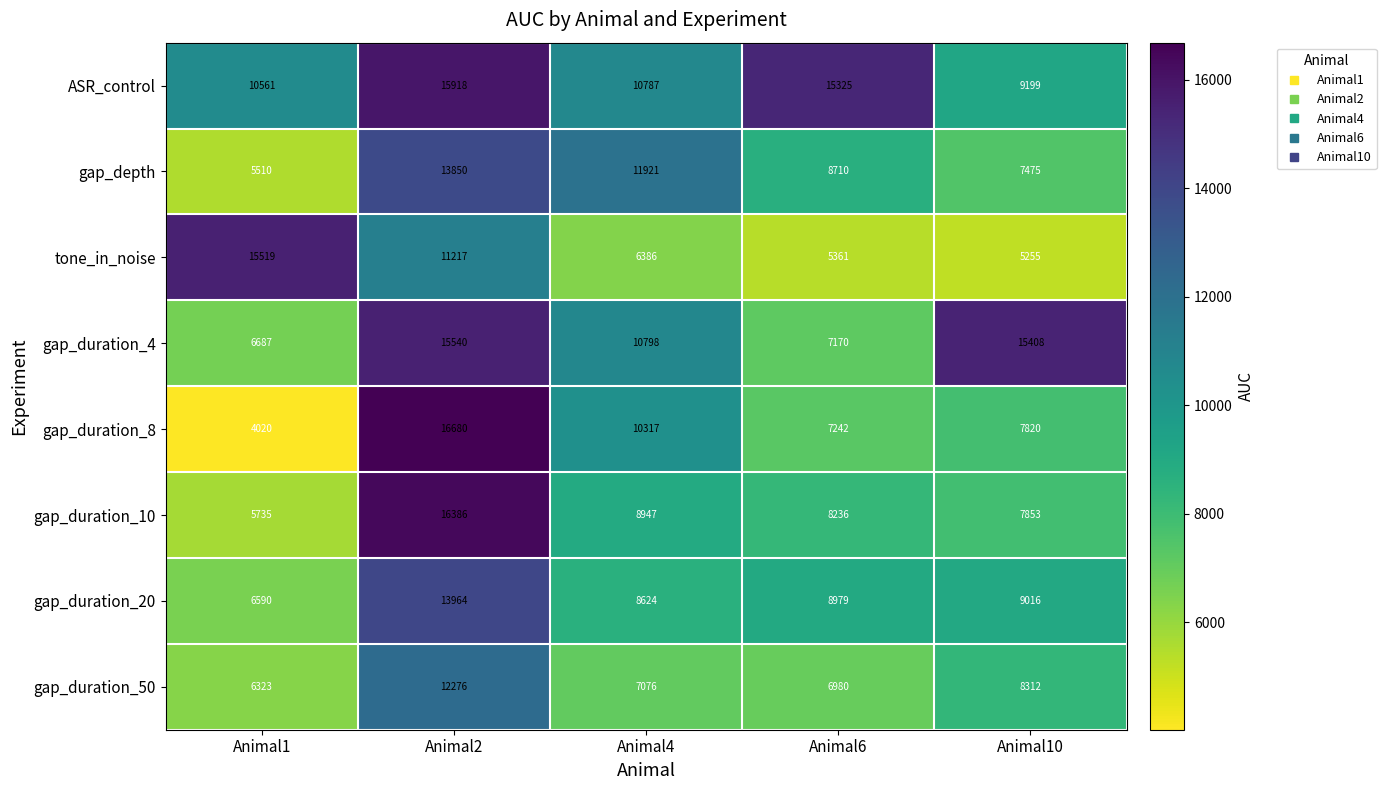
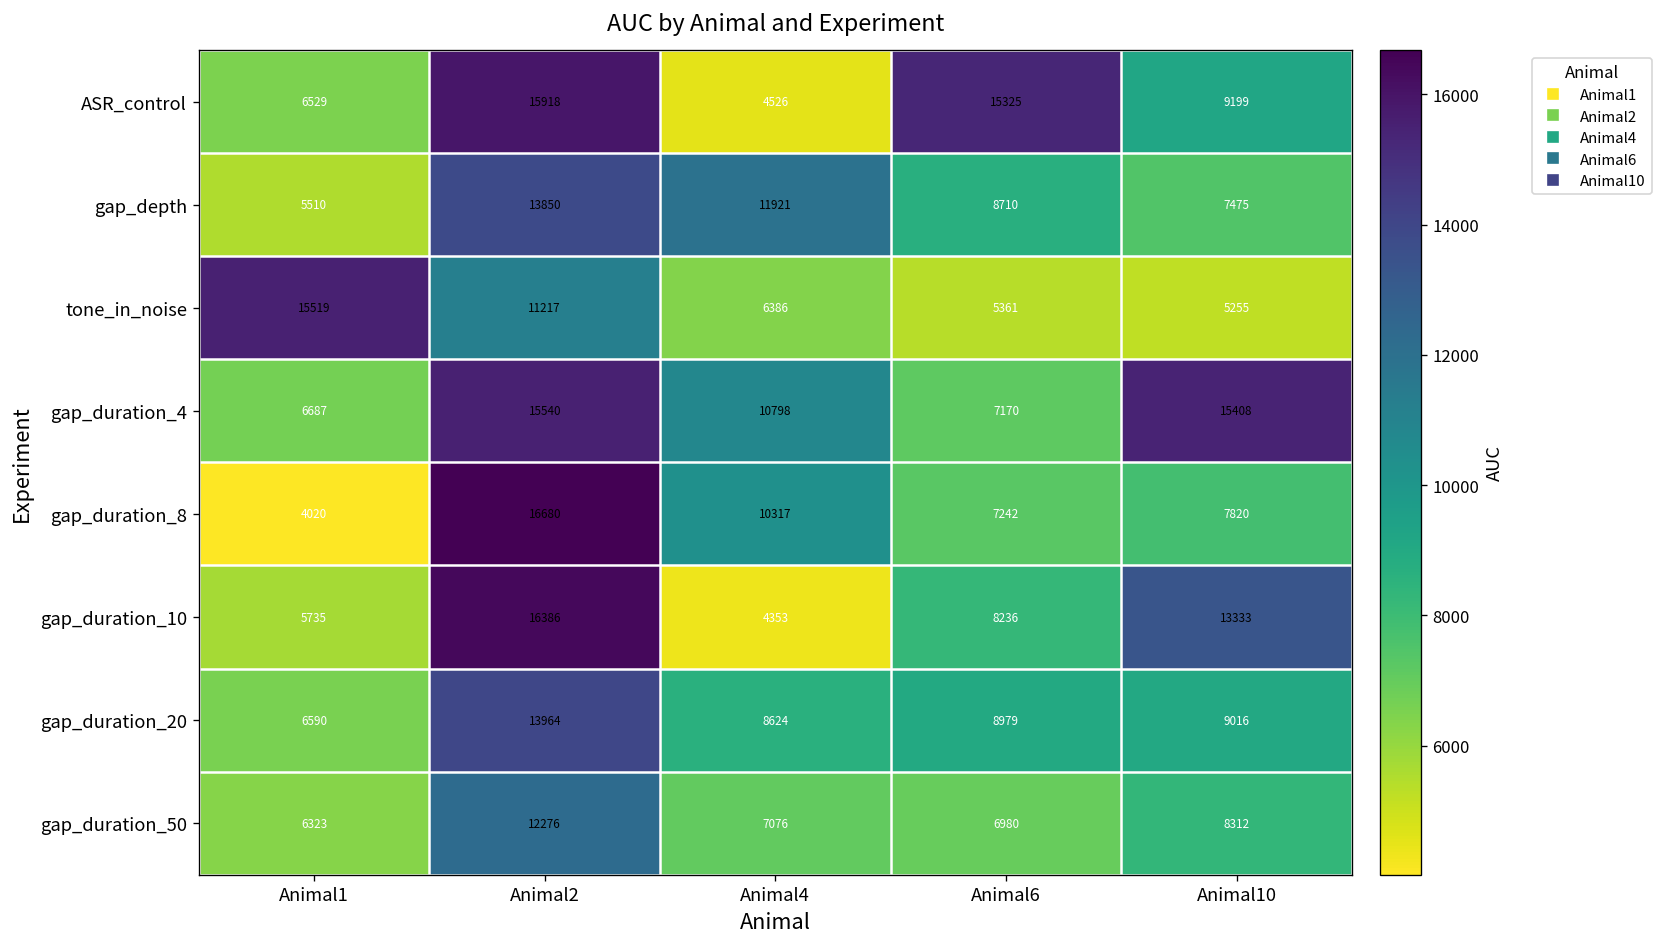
  {
    "ASR_control": {
-     "Animal1": 10561,
+     "Animal1": 6529,
      "Animal2": 15918,
-     "Animal4": 10787,
+     "Animal4": 4526,
      "Animal6": 15325,
      "Animal10": 9199
    },
    "gap_depth": {
      "Animal1": 5510,
      "Animal2": 13850,
      "Animal4": 11921,
      "Animal6": 8710,
      "Animal10": 7475
    },
    "tone_in_noise": {
      "Animal1": 15519,
      "Animal2": 11217,
      "Animal4": 6386,
      "Animal6": 5361,
      "Animal10": 5255
    },
    "gap_duration_4": {
      "Animal1": 6687,
      "Animal2": 15540,
      "Animal4": 10798,
      "Animal6": 7170,
      "Animal10": 15408
    },
    "gap_duration_8": {
      "Animal1": 4020,
      "Animal2": 16680,
      "Animal4": 10317,
      "Animal6": 7242,
      "Animal10": 7820
    },
    "gap_duration_10": {
      "Animal1": 5735,
      "Animal2": 16386,
-     "Animal4": 8947,
+     "Animal4": 4353,
      "Animal6": 8236,
-     "Animal10": 7853
+     "Animal10": 13333
    },
    "gap_duration_20": {
      "Animal1": 6590,
      "Animal2": 13964,
      "Animal4": 8624,
      "Animal6": 8979,
      "Animal10": 9016
    },
    "gap_duration_50": {
      "Animal1": 6323,
      "Animal2": 12276,
      "Animal4": 7076,
      "Animal6": 6980,
      "Animal10": 8312
    }
  }
